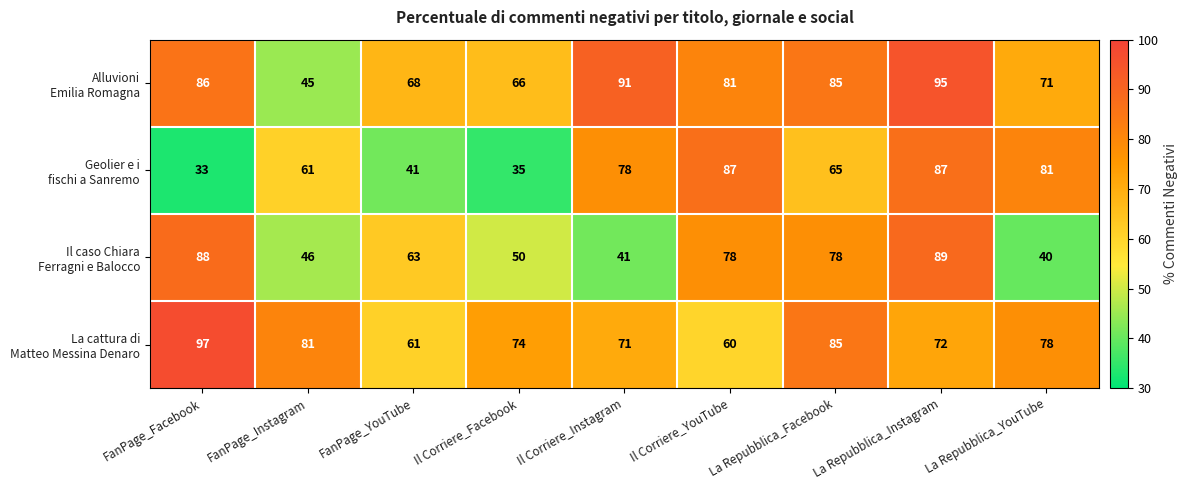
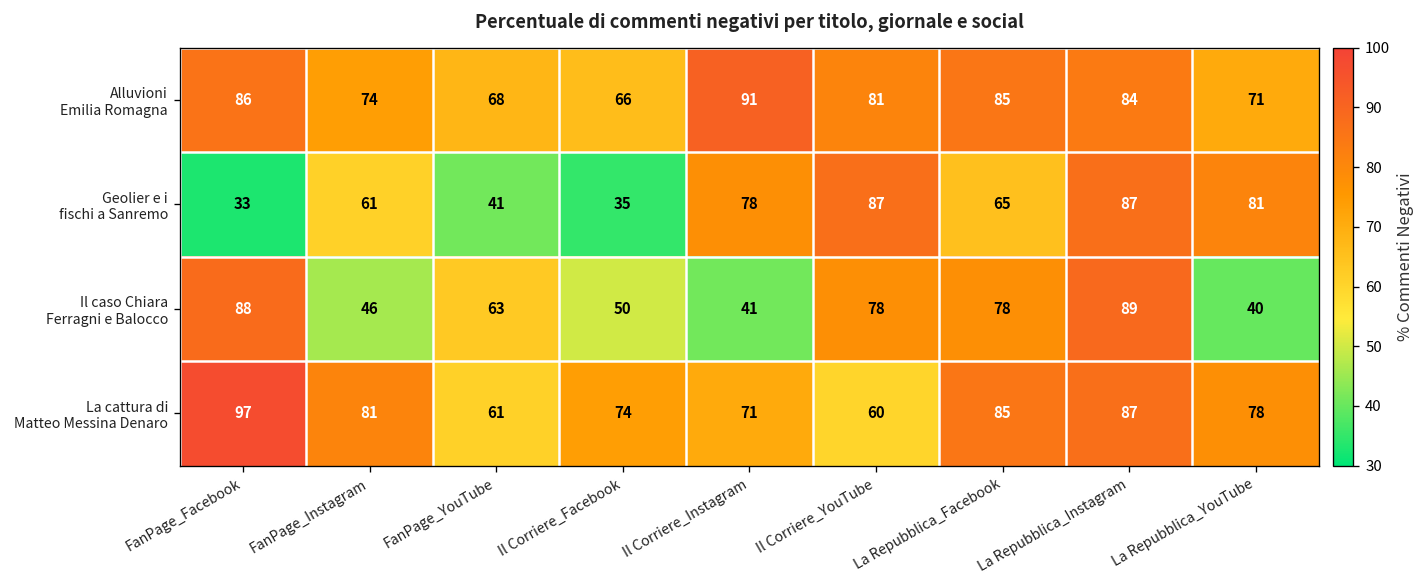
  {
    "Alluvioni Emilia Romagna": {
      "FanPage_Facebook": 86,
-     "FanPage_Instagram": 45,
+     "FanPage_Instagram": 74,
      "FanPage_YouTube": 68,
      "Il Corriere_Facebook": 66,
      "Il Corriere_Instagram": 91,
      "Il Corriere_YouTube": 81,
      "La Repubblica_Facebook": 85,
-     "La Repubblica_Instagram": 95,
+     "La Repubblica_Instagram": 84,
      "La Repubblica_YouTube": 71
    },
    "Geolier e i fischi a Sanremo": {
      "FanPage_Facebook": 33,
      "FanPage_Instagram": 61,
      "FanPage_YouTube": 41,
      "Il Corriere_Facebook": 35,
      "Il Corriere_Instagram": 78,
      "Il Corriere_YouTube": 87,
      "La Repubblica_Facebook": 65,
      "La Repubblica_Instagram": 87,
      "La Repubblica_YouTube": 81
    },
    "Il caso Chiara Ferragni e Balocco": {
      "FanPage_Facebook": 88,
      "FanPage_Instagram": 46,
      "FanPage_YouTube": 63,
      "Il Corriere_Facebook": 50,
      "Il Corriere_Instagram": 41,
      "Il Corriere_YouTube": 78,
      "La Repubblica_Facebook": 78,
      "La Repubblica_Instagram": 89,
      "La Repubblica_YouTube": 40
    },
    "La cattura di Matteo Messina Denaro": {
      "FanPage_Facebook": 97,
      "FanPage_Instagram": 81,
      "FanPage_YouTube": 61,
      "Il Corriere_Facebook": 74,
      "Il Corriere_Instagram": 71,
      "Il Corriere_YouTube": 60,
      "La Repubblica_Facebook": 85,
-     "La Repubblica_Instagram": 72,
+     "La Repubblica_Instagram": 87,
      "La Repubblica_YouTube": 78
    }
  }
